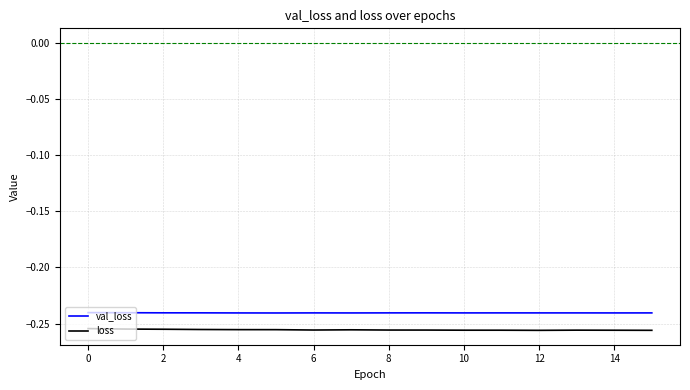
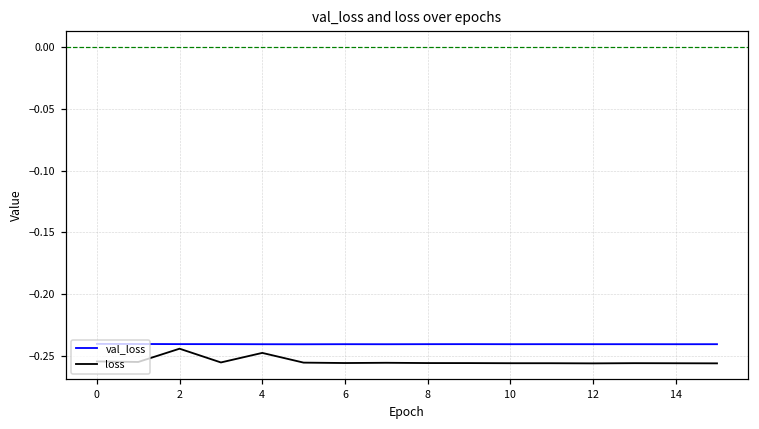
  {
    "val_loss": {
      "2": -0.240,
      "4": -0.241,
      "6": -0.240,
      "8": -0.240,
      "10": -0.240,
      "12": -0.240,
      "14": -0.241
    },
    "loss": {
-     "2": -0.255,
-     "4": -0.255,
+     "2": -0.244,
+     "4": -0.248,
      "6": -0.256,
      "8": -0.256,
      "10": -0.256,
      "12": -0.256,
      "14": -0.256
    }
  }
